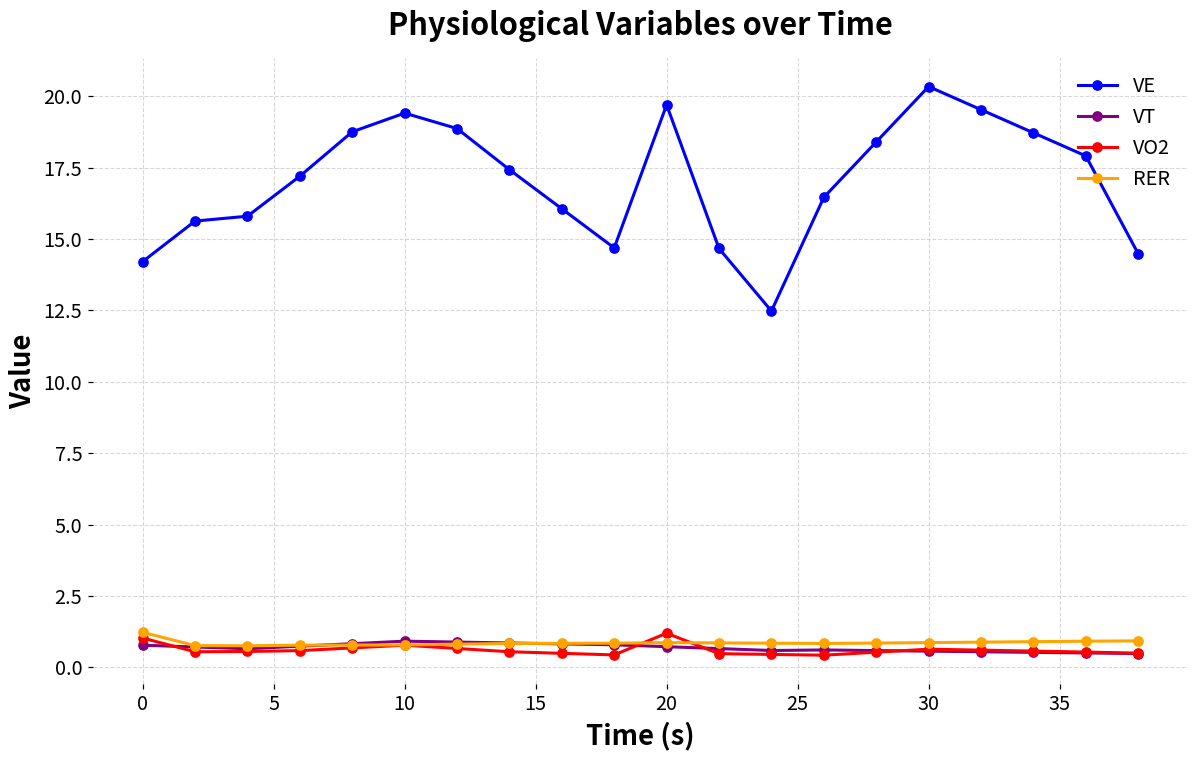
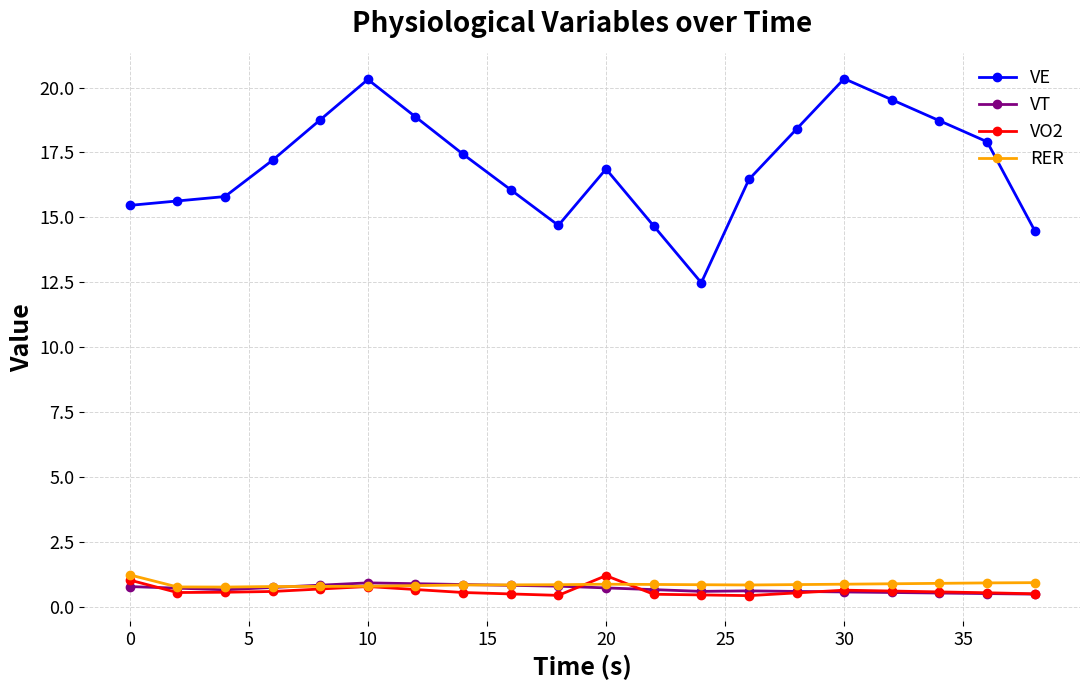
  {
    "VE": {
-     "0": 14.2,
-     "10": 19.4,
-     "20": 19.7,
+     "0": 15.5,
+     "10": 20.3,
+     "20": 16.9,
      "30": 20.3
    },
    "VT": {
      "0": 0.8,
      "10": 0.9,
      "20": 0.7
    },
    "VO2": {
      "0": 1.0,
      "20": 1.2
    },
    "RER": {
      "0": 1.2,
      "20": 0.9,
      "30": 0.9
    }
  }
